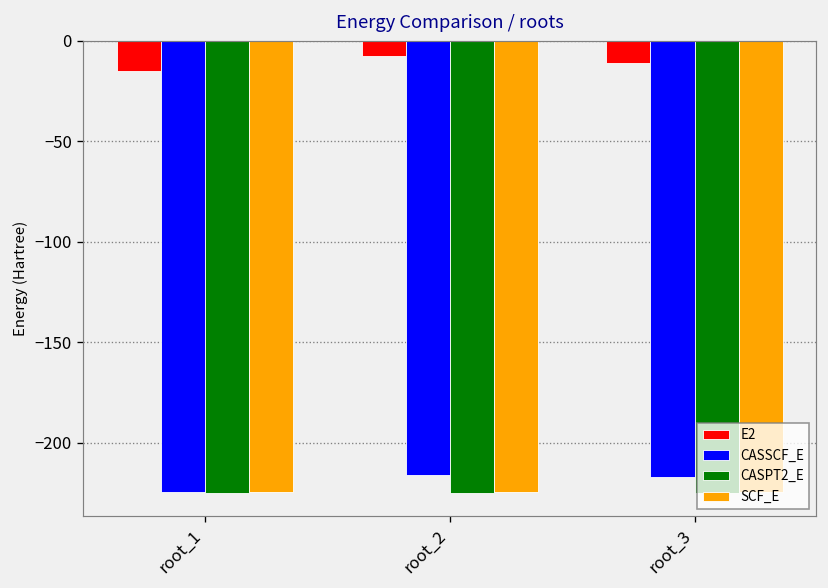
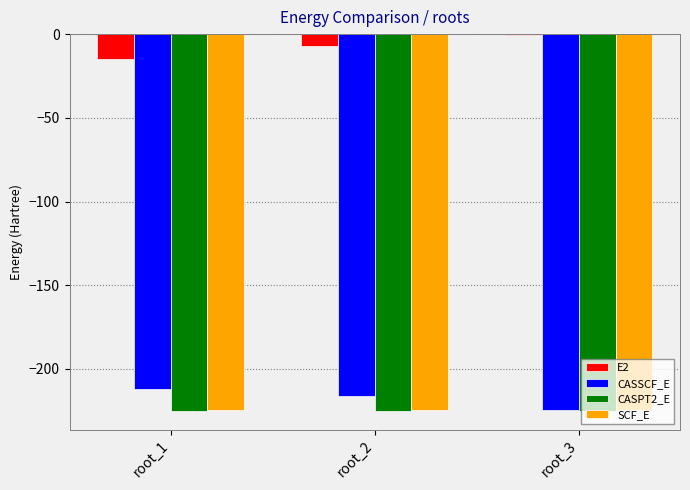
  {
    "E2": {
      "root_1": -15,
      "root_2": -7,
-     "root_3": -11
+     "root_3": -1
    },
    "CASSCF_E": {
-     "root_1": -225,
+     "root_1": -212,
      "root_2": -216,
-     "root_3": -217
+     "root_3": -225
    },
    "CASPT2_E": {
      "root_1": -225,
      "root_2": -225
    },
    "SCF_E": {
      "root_1": -224,
      "root_2": -224
    }
  }
